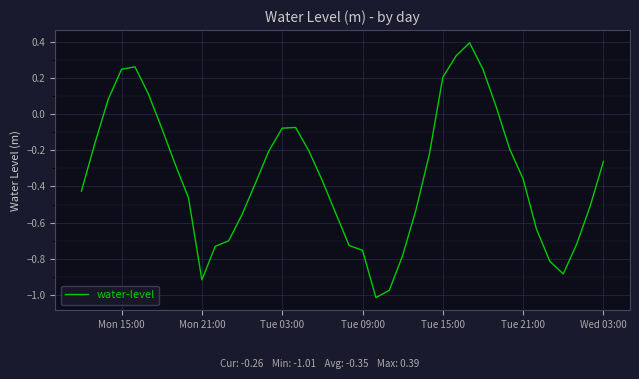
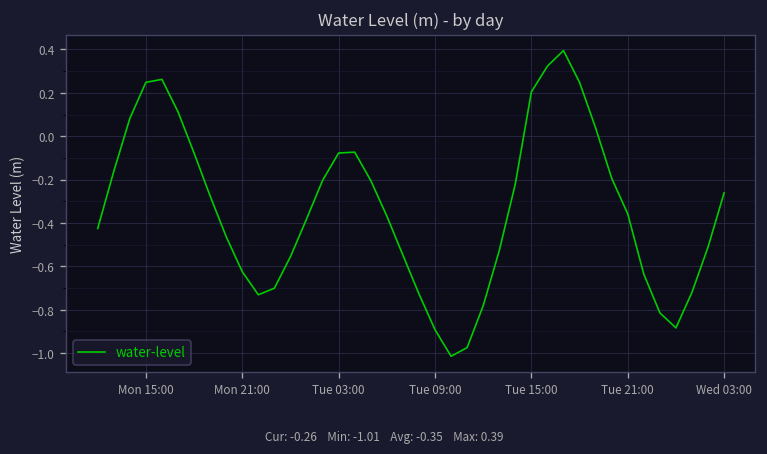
  {
    "Mon 15:00": 0.25,
-   "Mon 21:00": -0.92,
+   "Mon 21:00": -0.62,
    "Tue 03:00": -0.08,
-   "Tue 09:00": -0.75,
+   "Tue 09:00": -0.89,
    "Tue 15:00": 0.20,
    "Tue 21:00": -0.36,
    "Wed 03:00": -0.26
  }
